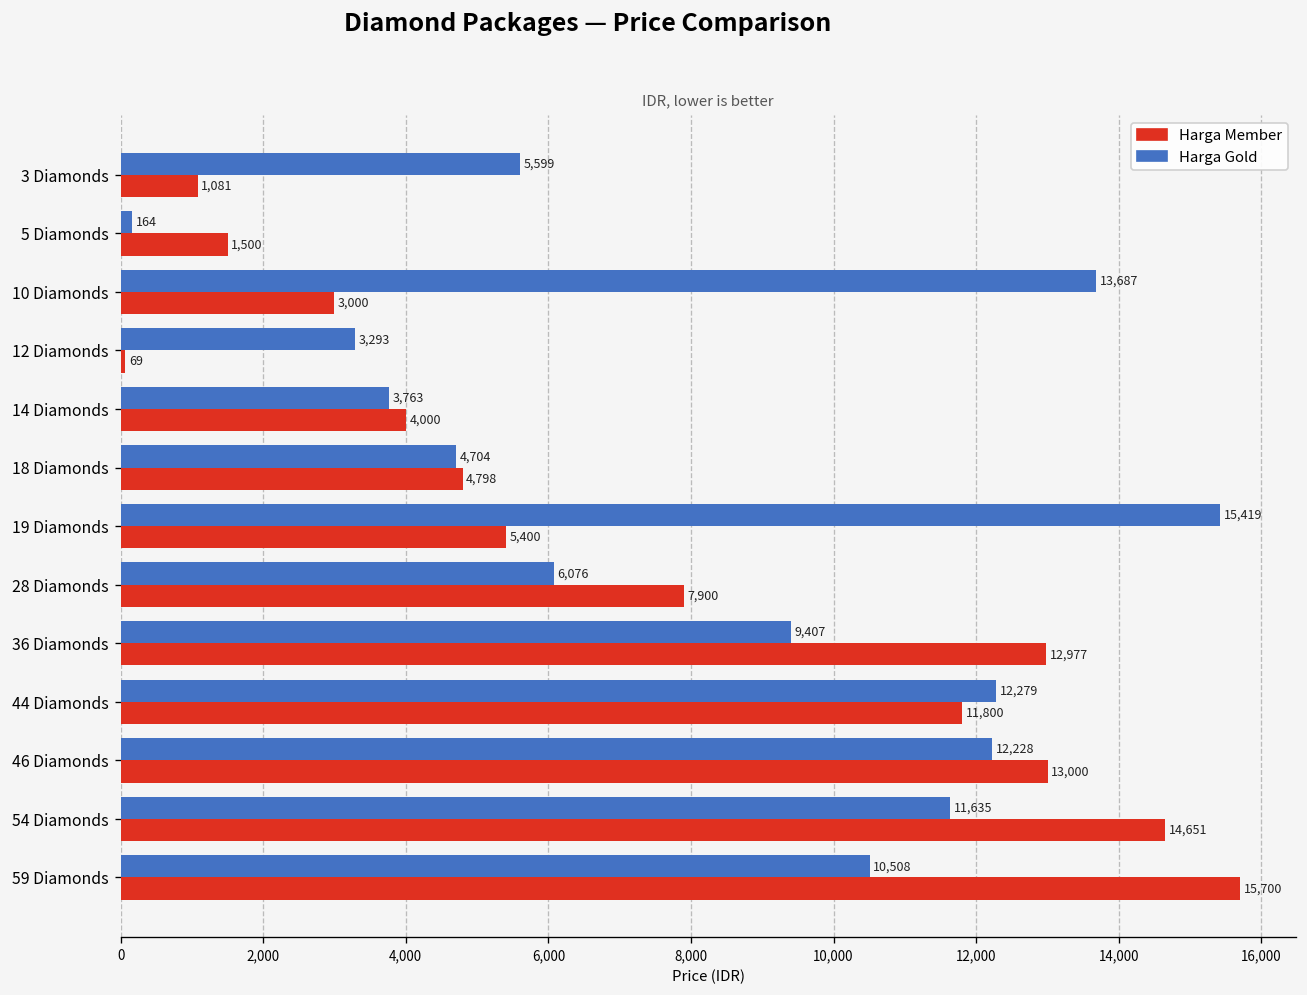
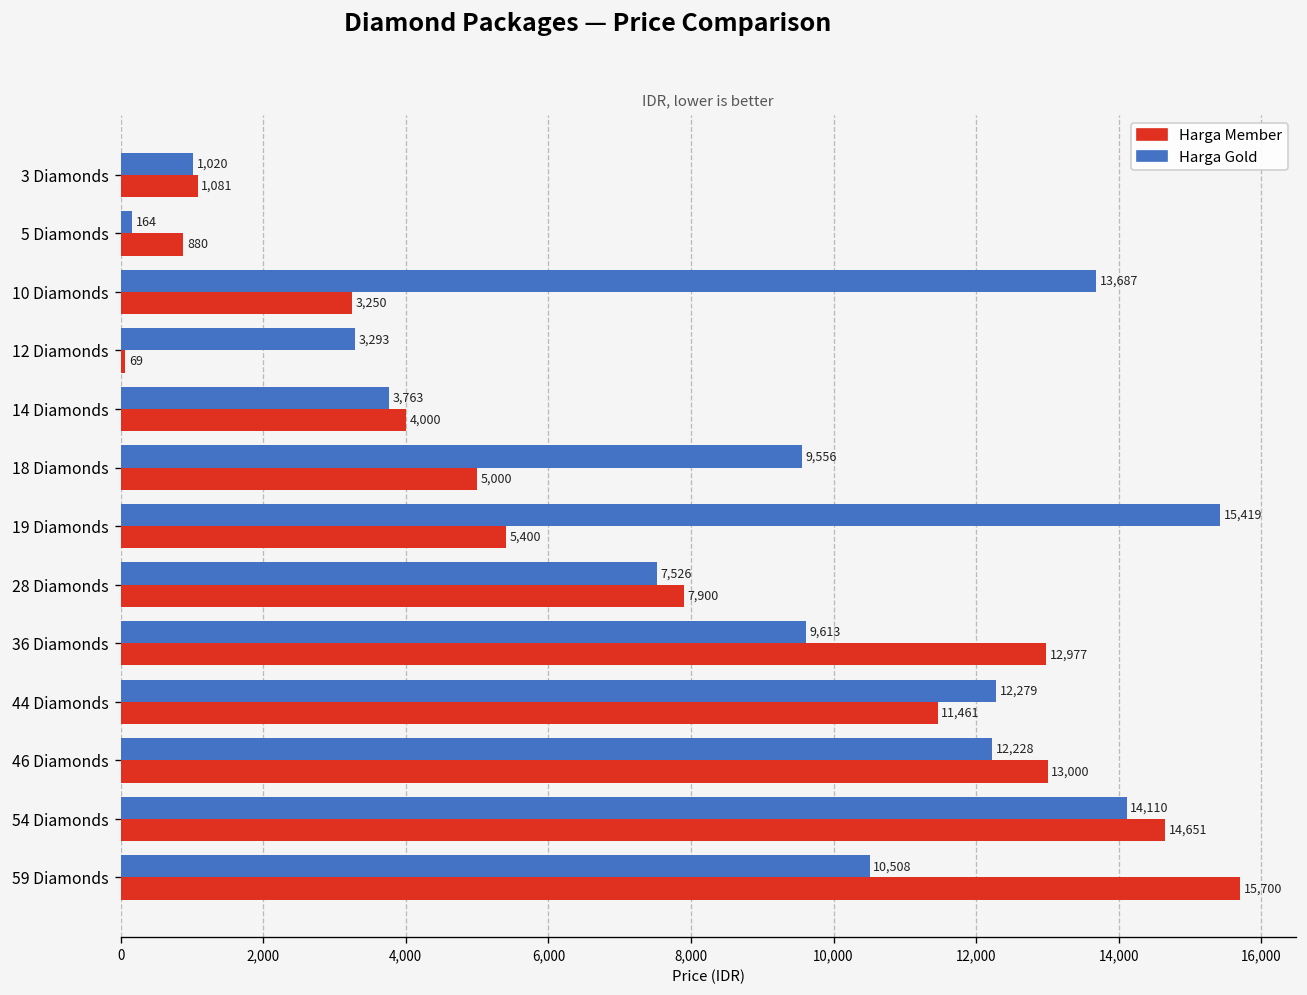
  {
    "Harga Member": {
      "3 Diamonds": "1,081",
-     "5 Diamonds": "1,500",
-     "10 Diamonds": "3,000",
+     "5 Diamonds": "880",
+     "10 Diamonds": "3,250",
      "12 Diamonds": "69",
      "14 Diamonds": "4,000",
-     "18 Diamonds": "4,798",
+     "18 Diamonds": "5,000",
      "19 Diamonds": "5,400",
      "28 Diamonds": "7,900",
      "36 Diamonds": "12,977",
-     "44 Diamonds": "11,800",
+     "44 Diamonds": "11,461",
      "46 Diamonds": "13,000",
      "54 Diamonds": "14,651",
      "59 Diamonds": "15,700"
    },
    "Harga Gold": {
-     "3 Diamonds": "5,599",
+     "3 Diamonds": "1,020",
      "5 Diamonds": "164",
      "10 Diamonds": "13,687",
      "12 Diamonds": "3,293",
      "14 Diamonds": "3,763",
-     "18 Diamonds": "4,704",
+     "18 Diamonds": "9,556",
      "19 Diamonds": "15,419",
-     "28 Diamonds": "6,076",
-     "36 Diamonds": "9,407",
+     "28 Diamonds": "7,526",
+     "36 Diamonds": "9,613",
      "44 Diamonds": "12,279",
      "46 Diamonds": "12,228",
-     "54 Diamonds": "11,635",
+     "54 Diamonds": "14,110",
      "59 Diamonds": "10,508"
    }
  }
